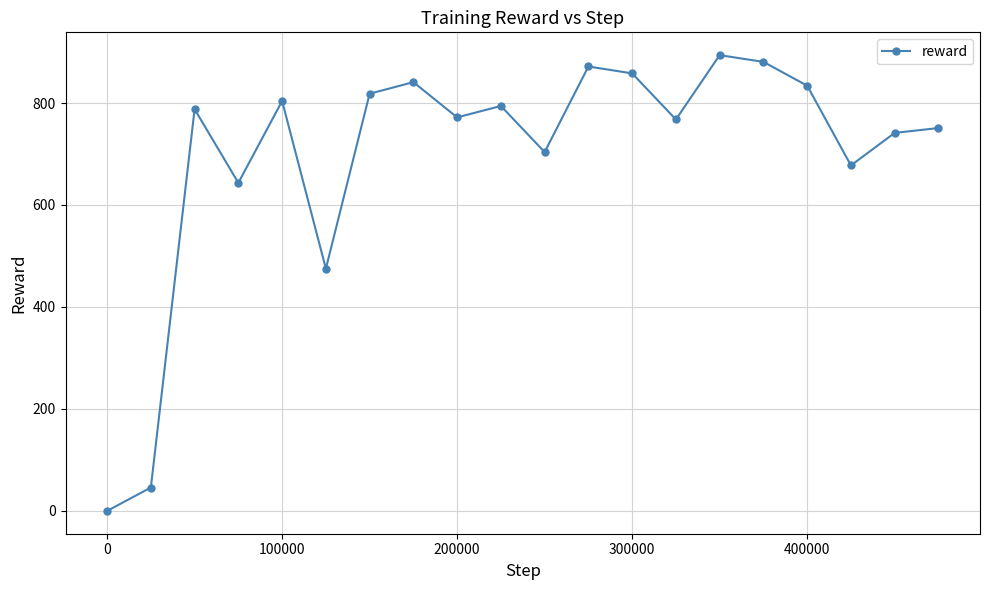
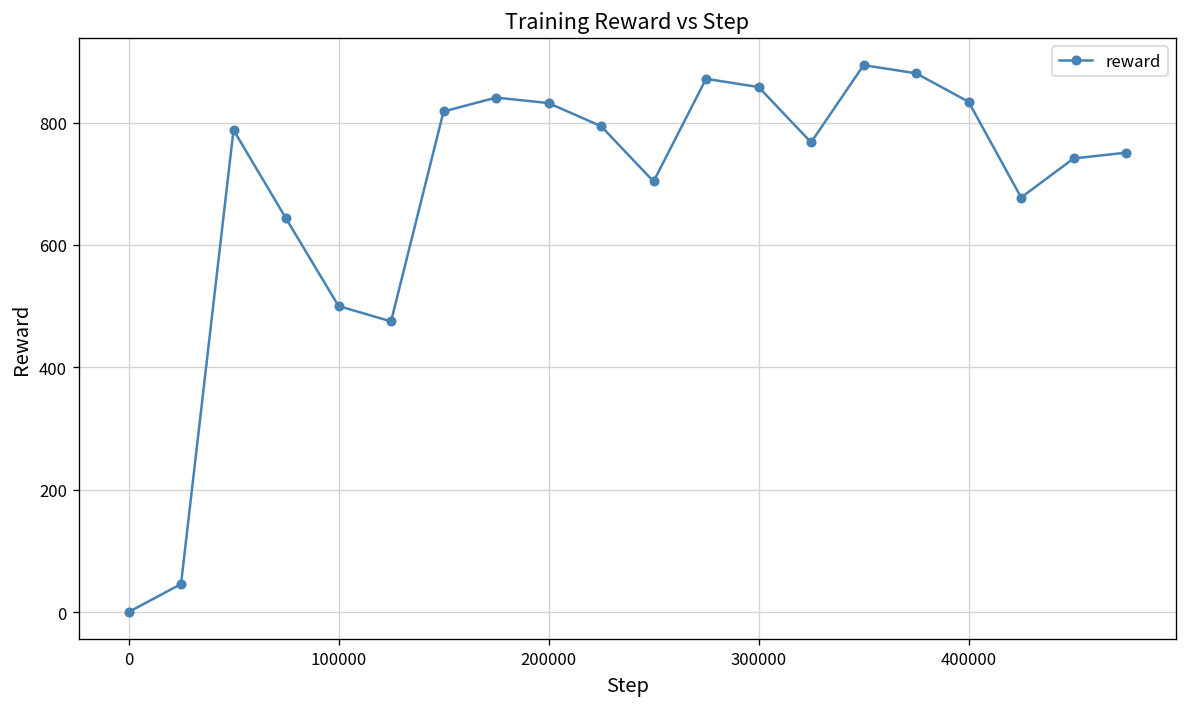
  {
    "0": 0,
-   "100000": 800,
-   "200000": 770,
+   "100000": 500,
+   "200000": 830,
    "300000": 860,
    "400000": 830
  }
